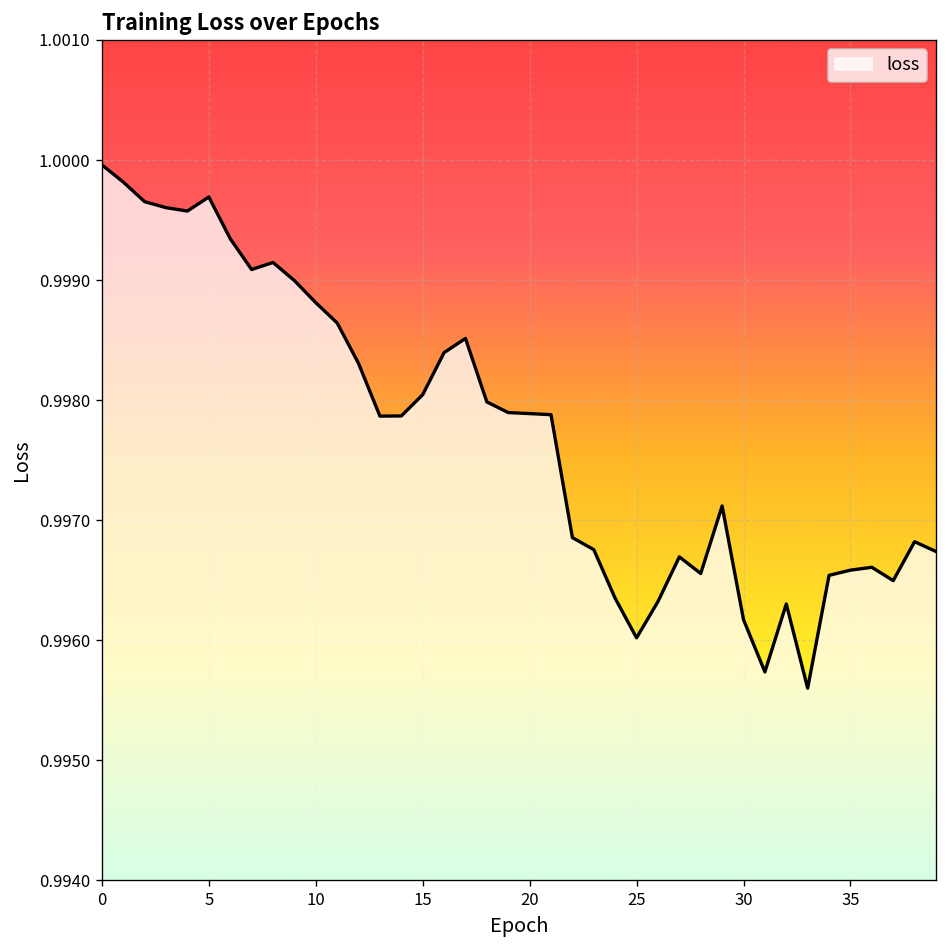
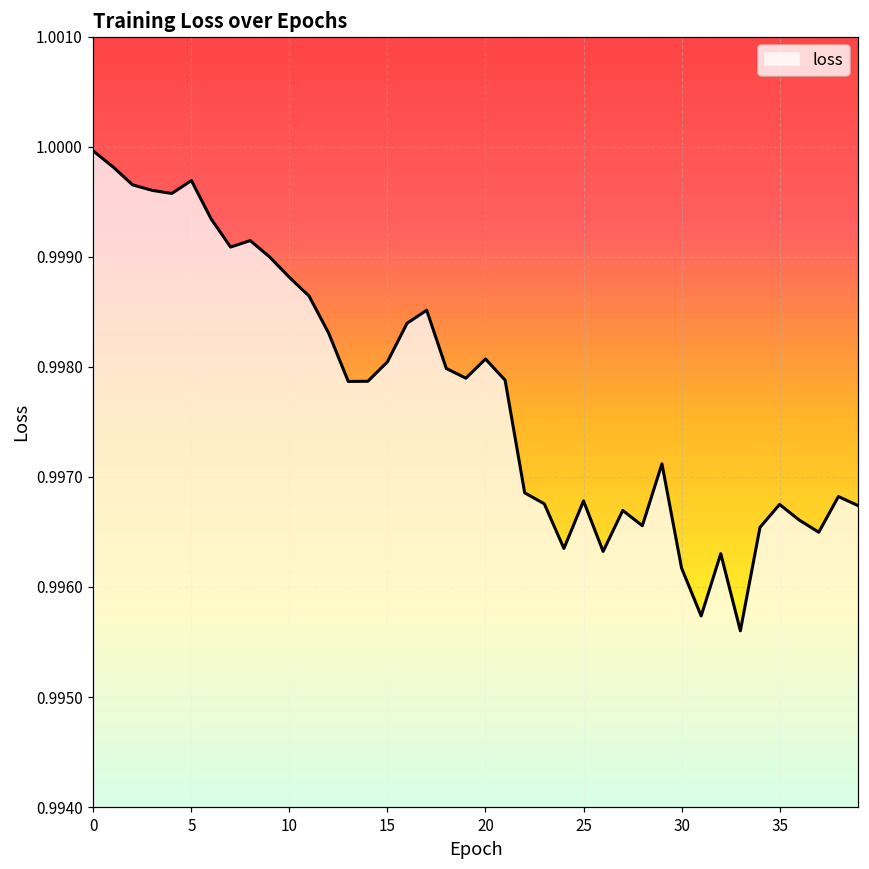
  {
    "0": 0.99996,
    "5": 0.99969,
    "10": 0.99881,
    "15": 0.99805,
-   "20": 0.99789,
-   "25": 0.99602,
+   "20": 0.99807,
+   "25": 0.99678,
    "30": 0.99617,
-   "35": 0.99658
+   "35": 0.99675
  }
